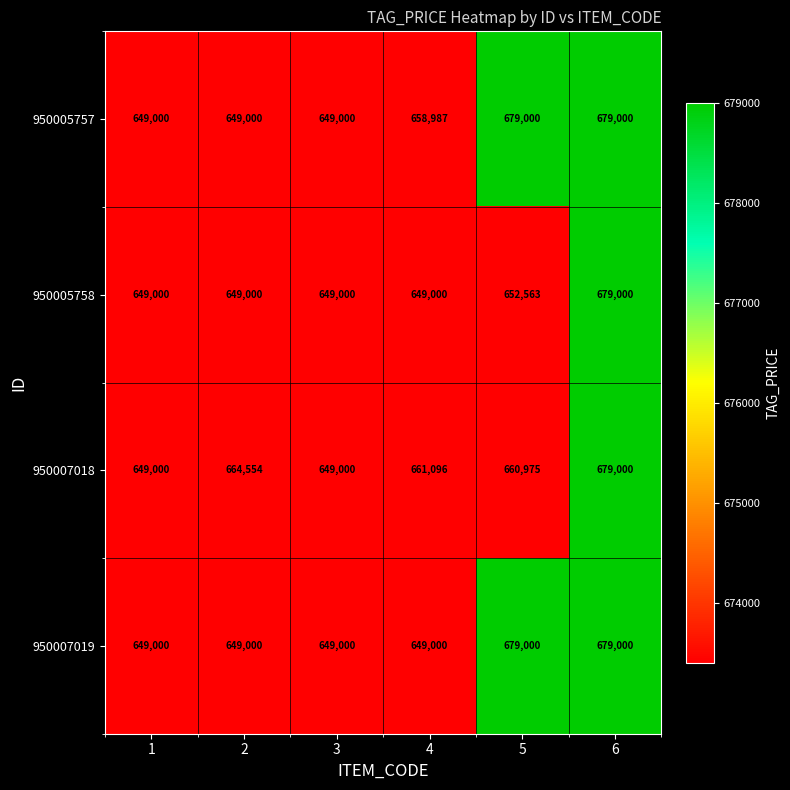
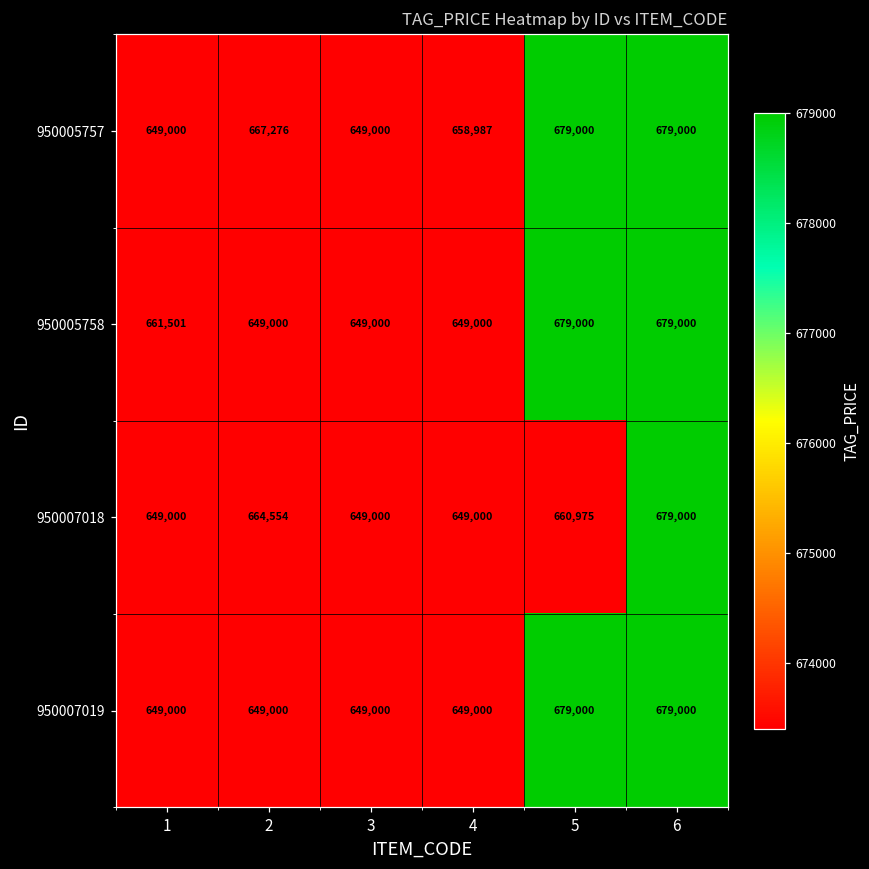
  {
    "950005757": {
      "1": "649,000",
-     "2": "649,000",
+     "2": "667,276",
      "3": "649,000",
      "4": "658,987",
      "5": "679,000",
      "6": "679,000"
    },
    "950005758": {
-     "1": "649,000",
+     "1": "661,501",
      "2": "649,000",
      "3": "649,000",
      "4": "649,000",
-     "5": "652,563",
+     "5": "679,000",
      "6": "679,000"
    },
    "950007018": {
      "1": "649,000",
      "2": "664,554",
      "3": "649,000",
-     "4": "661,096",
+     "4": "649,000",
      "5": "660,975",
      "6": "679,000"
    },
    "950007019": {
      "1": "649,000",
      "2": "649,000",
      "3": "649,000",
      "4": "649,000",
      "5": "679,000",
      "6": "679,000"
    }
  }
